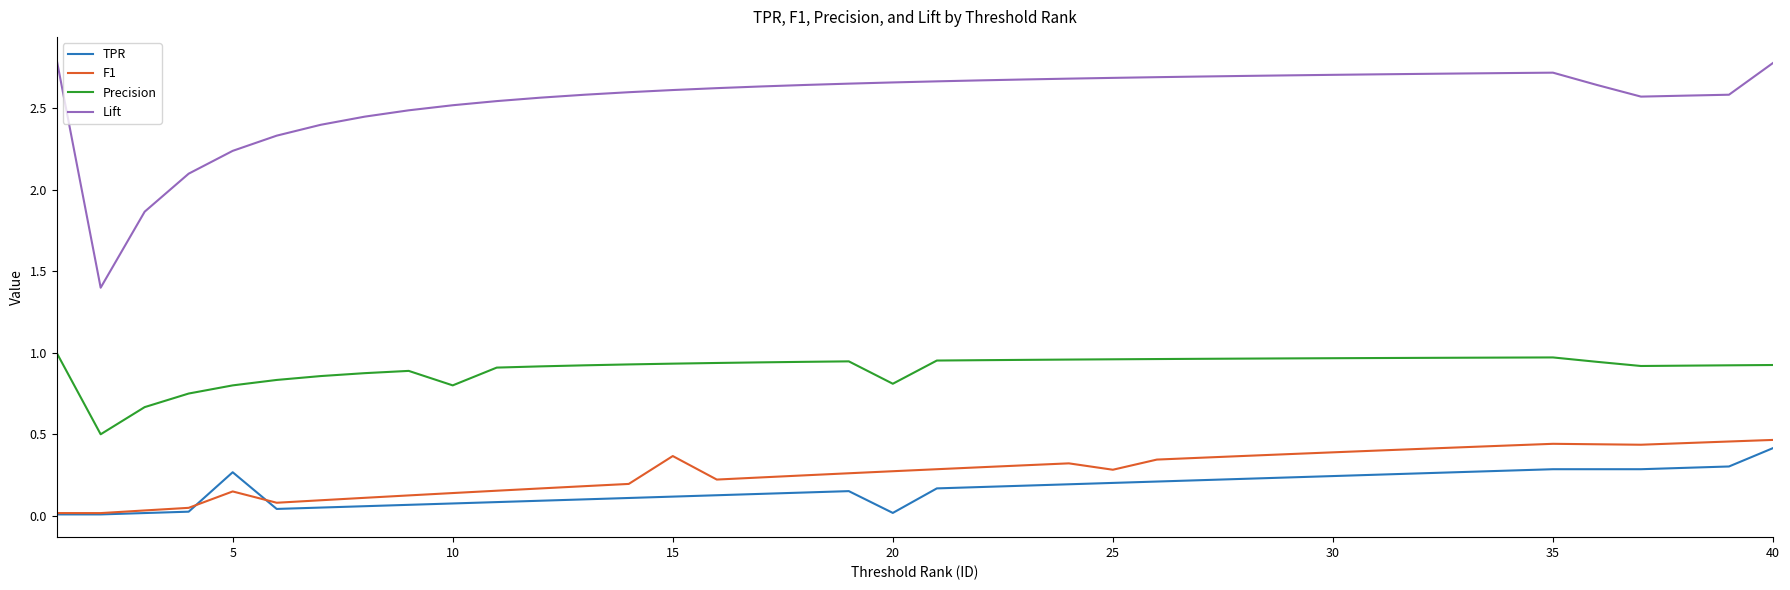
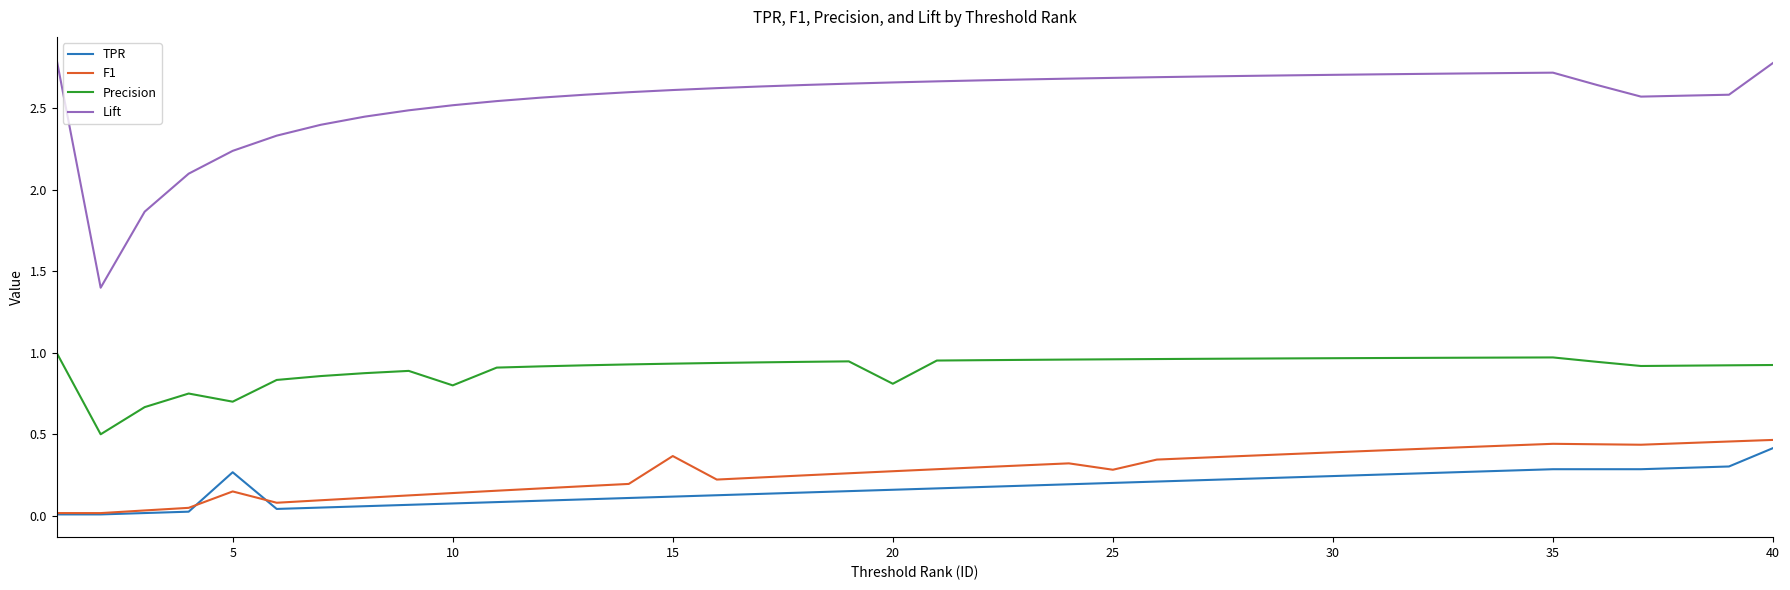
  {
    "TPR": {
      "5": 0.27,
      "10": 0.08,
      "15": 0.12,
-     "20": 0.02,
+     "20": 0.16,
      "25": 0.20,
      "30": 0.24,
      "35": 0.29,
      "40": 0.42
    },
    "F1": {
      "5": 0.15,
      "10": 0.14,
      "15": 0.37,
      "20": 0.27,
      "25": 0.28,
      "30": 0.39,
      "35": 0.44,
      "40": 0.47
    },
    "Precision": {
-     "5": 0.8,
+     "5": 0.7,
      "10": 0.8,
      "15": 0.93,
      "20": 0.8,
      "25": 0.96,
      "30": 0.97,
      "35": 0.97,
      "40": 0.93
    },
    "Lift": {
      "5": 2.24,
      "10": 2.52,
      "15": 2.61,
      "20": 2.66,
      "25": 2.69,
      "30": 2.71,
      "35": 2.72,
      "40": 2.78
    }
  }
